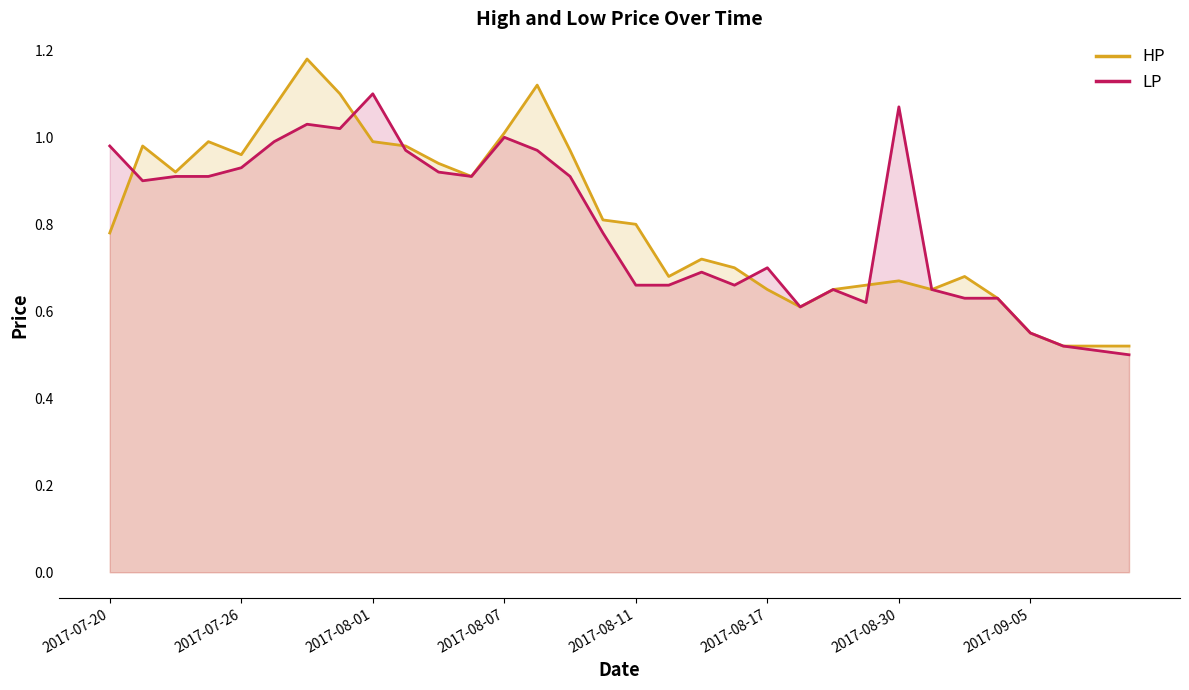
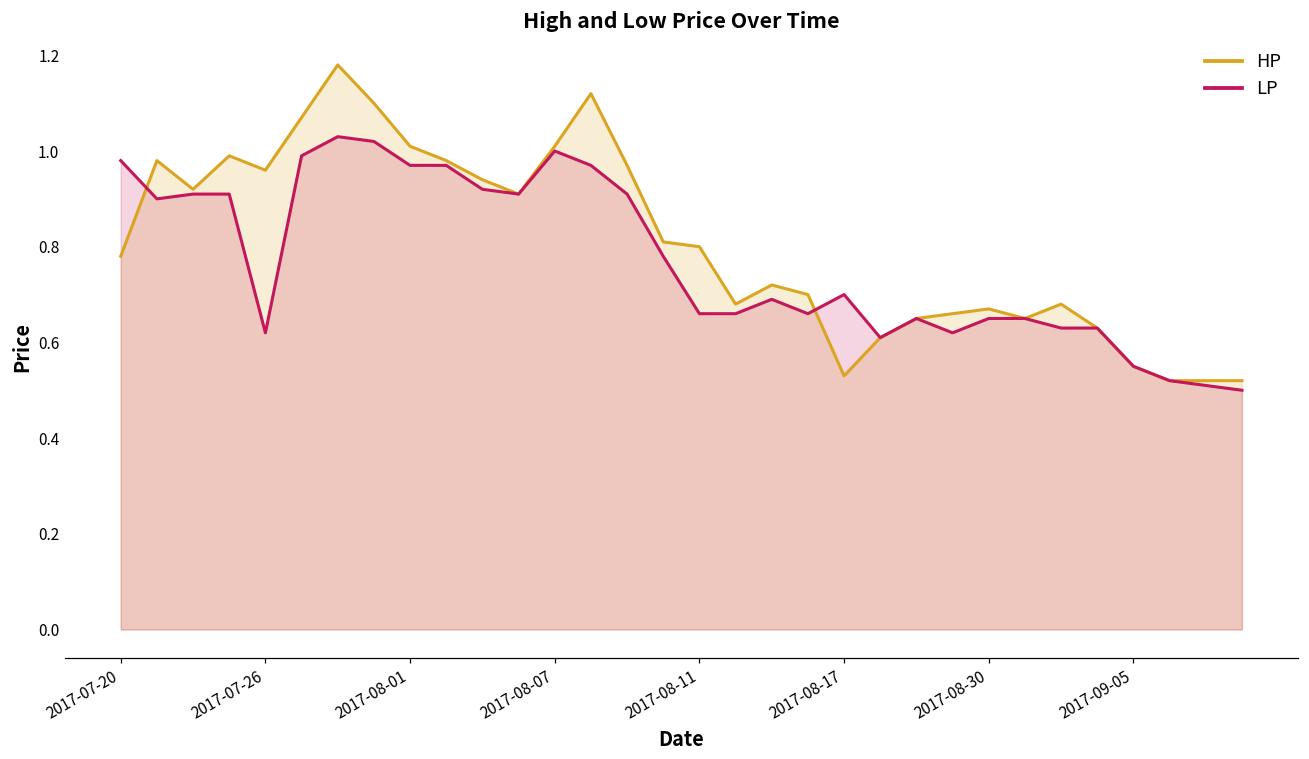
  {
    "HP": {
      "2017-07-20": 0.78,
      "2017-07-26": 0.96,
-     "2017-08-01": 0.99,
+     "2017-08-01": 1.01,
      "2017-08-07": 1.01,
      "2017-08-11": 0.80,
-     "2017-08-17": 0.65,
+     "2017-08-17": 0.53,
      "2017-08-30": 0.67
    },
    "LP": {
      "2017-07-20": 0.98,
-     "2017-07-26": 0.93,
-     "2017-08-01": 1.10,
+     "2017-07-26": 0.62,
+     "2017-08-01": 0.97,
      "2017-08-07": 1.00,
      "2017-08-11": 0.66,
      "2017-08-17": 0.70,
-     "2017-08-30": 1.07
+     "2017-08-30": 0.65
    }
  }
